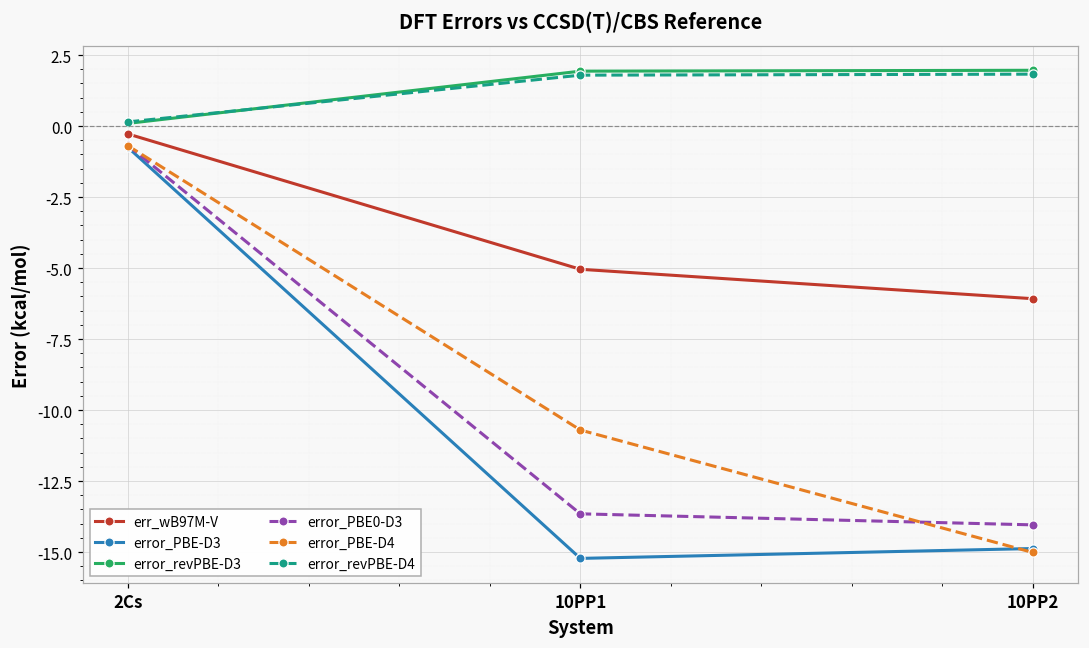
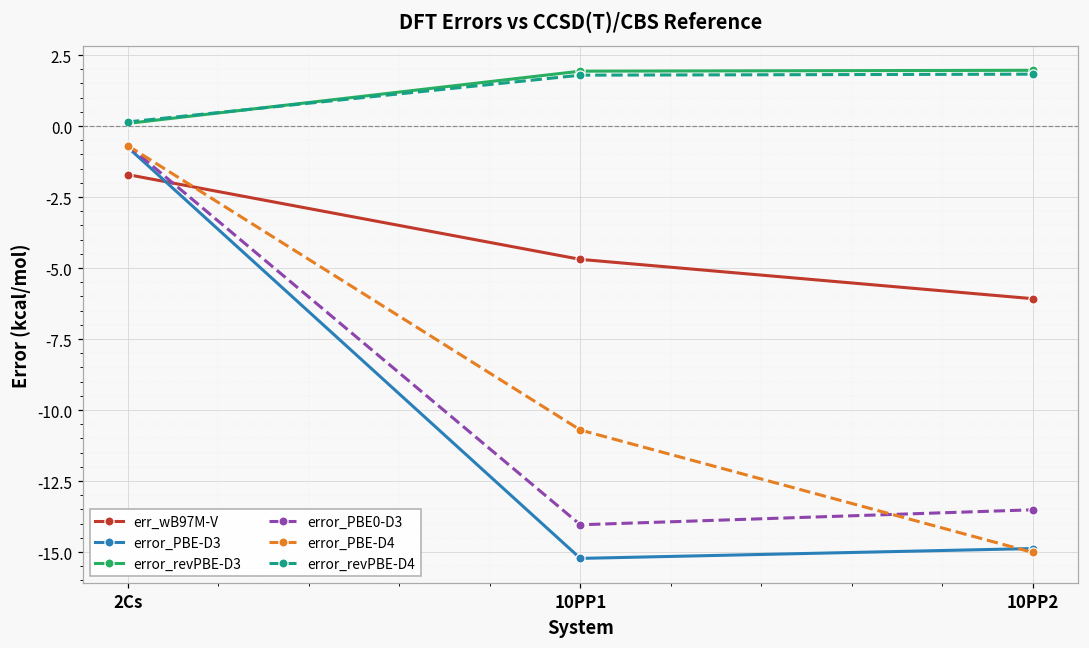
  {
    "err_wB97M-V": {
-     "2Cs": -0.3,
-     "10PP1": -5.0,
+     "2Cs": -1.7,
+     "10PP1": -4.7,
      "10PP2": -6.1
    },
    "error_PBE-D3": {
      "10PP1": -15.2,
      "10PP2": -14.9
    },
    "error_PBE0-D3": {
-     "10PP1": -13.7,
-     "10PP2": -14.0
+     "10PP1": -14.0,
+     "10PP2": -13.5
    },
    "error_PBE-D4": {
      "10PP1": -10.7,
      "10PP2": -15.0
    }
  }
